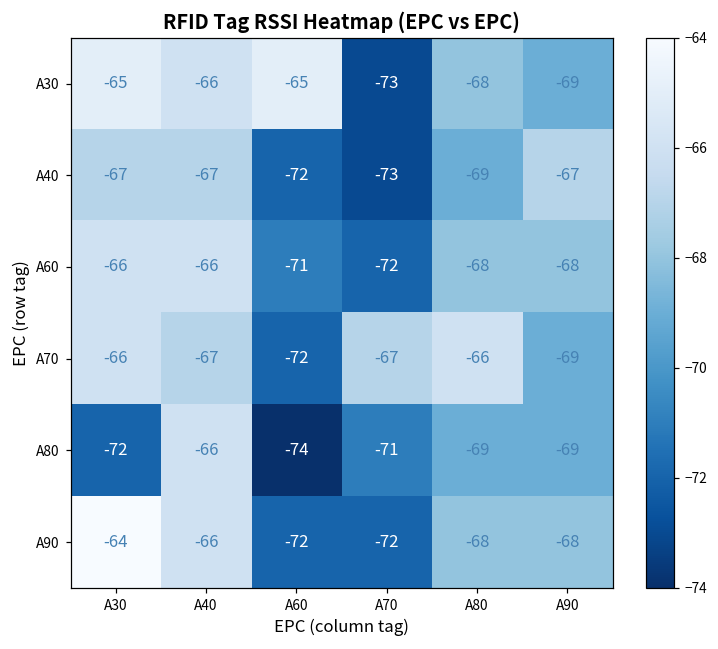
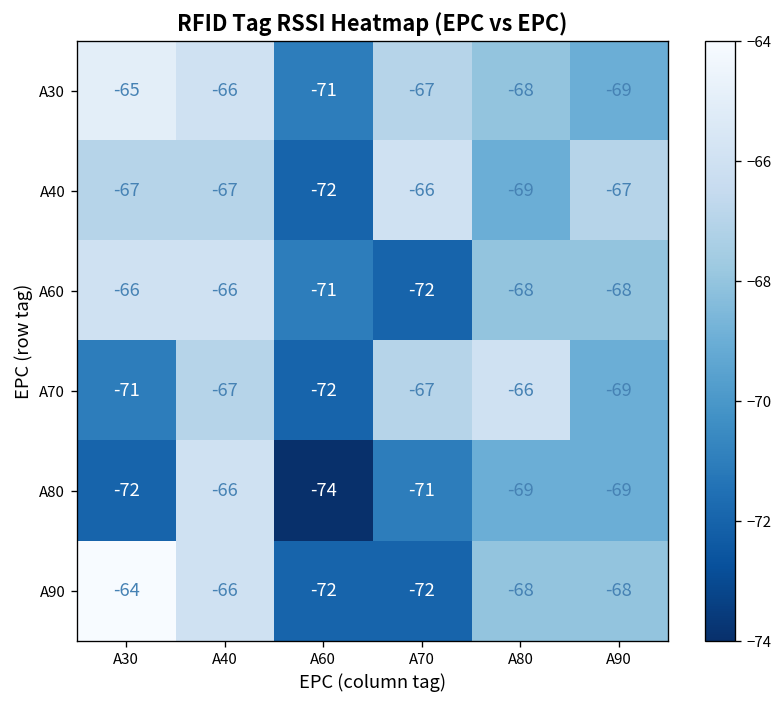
  {
    "A30": {
      "A30": -65,
      "A40": -66,
-     "A60": -65,
-     "A70": -73,
+     "A60": -71,
+     "A70": -67,
      "A80": -68
    },
    "A40": {
      "A30": -67,
      "A40": -67,
      "A60": -72,
-     "A70": -73,
+     "A70": -66,
      "A90": -67
    },
    "A60": {
      "A30": -66,
      "A40": -66,
      "A60": -71,
      "A70": -72,
      "A80": -68,
      "A90": -68
    },
    "A70": {
-     "A30": -66,
+     "A30": -71,
      "A40": -67,
      "A60": -72,
      "A70": -67,
      "A80": -66
    },
    "A80": {
      "A30": -72,
      "A40": -66,
      "A60": -74,
      "A70": -71
    },
    "A90": {
      "A30": -64,
      "A40": -66,
      "A60": -72,
      "A70": -72,
      "A80": -68,
      "A90": -68
    }
  }
